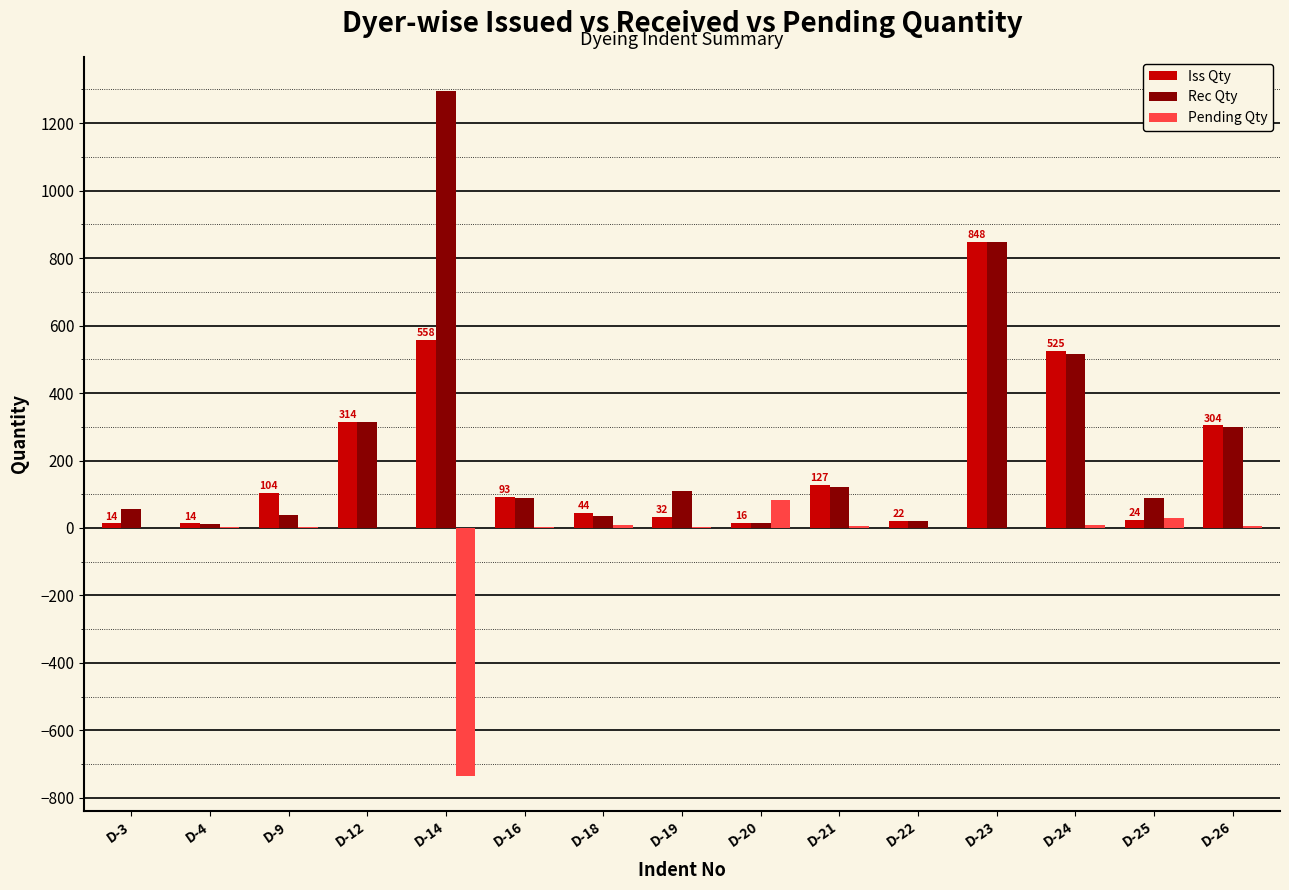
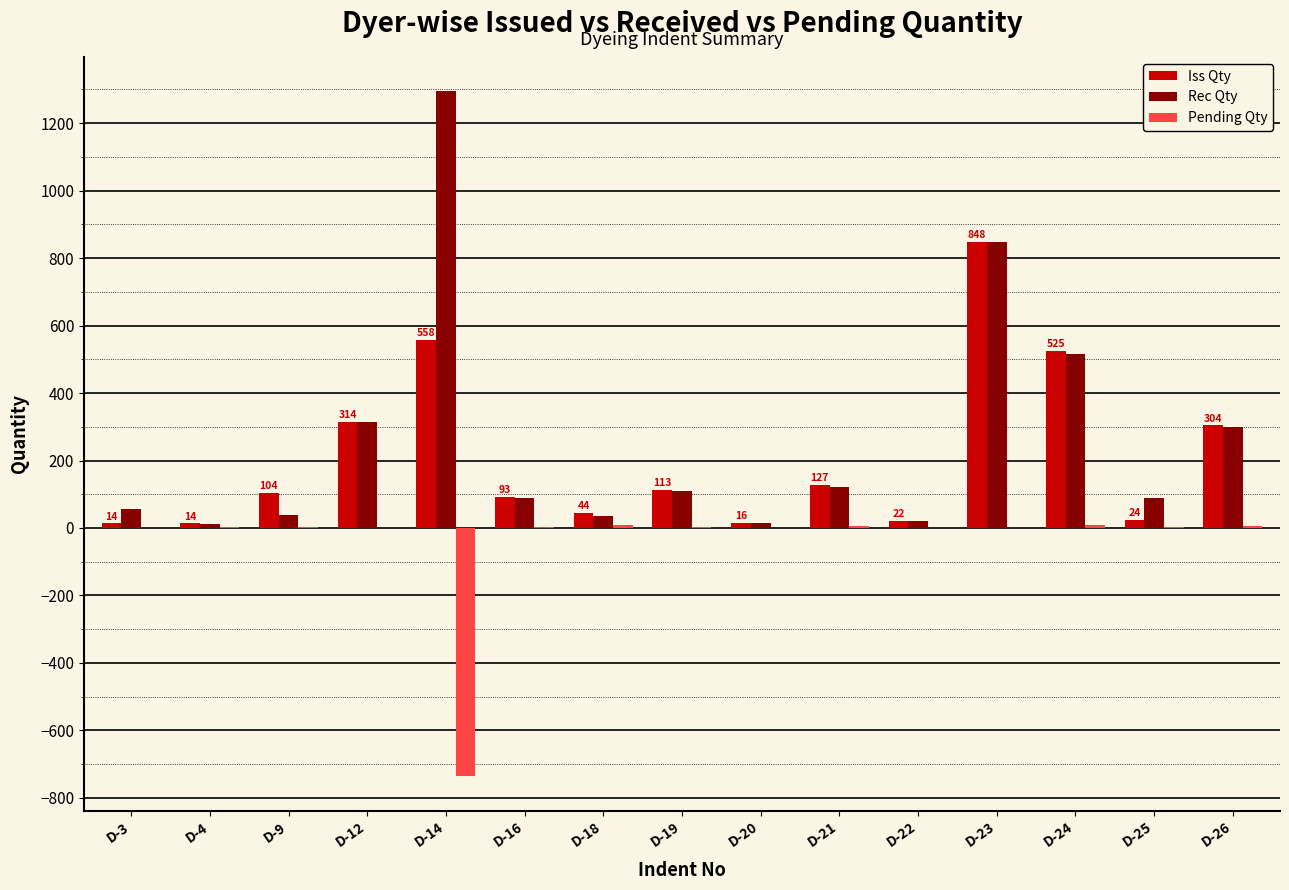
  {
    "Iss Qty": {
      "D-3": 14,
      "D-4": 14,
      "D-9": 104,
      "D-12": 314,
      "D-14": 558,
      "D-16": 93,
      "D-18": 44,
-     "D-19": 32,
+     "D-19": 113,
      "D-20": 16,
      "D-21": 127,
      "D-22": 22,
      "D-23": 848,
      "D-24": 525,
      "D-25": 24,
      "D-26": 304
    },
    "Rec Qty": {
      "D-3": 60,
      "D-4": 10,
      "D-9": 40,
      "D-14": 1290,
      "D-16": 90,
      "D-18": 40,
      "D-19": 110,
      "D-20": 10,
      "D-21": 120,
      "D-24": 520,
      "D-25": 90,
      "D-26": 300
    },
    "Pending Qty": {
      "D-12": 0,
      "D-14": -740,
      "D-18": 10,
-     "D-20": 80,
+     "D-20": 0,
      "D-23": 0,
      "D-24": 10,
-     "D-25": 30
+     "D-25": 0
    }
  }
